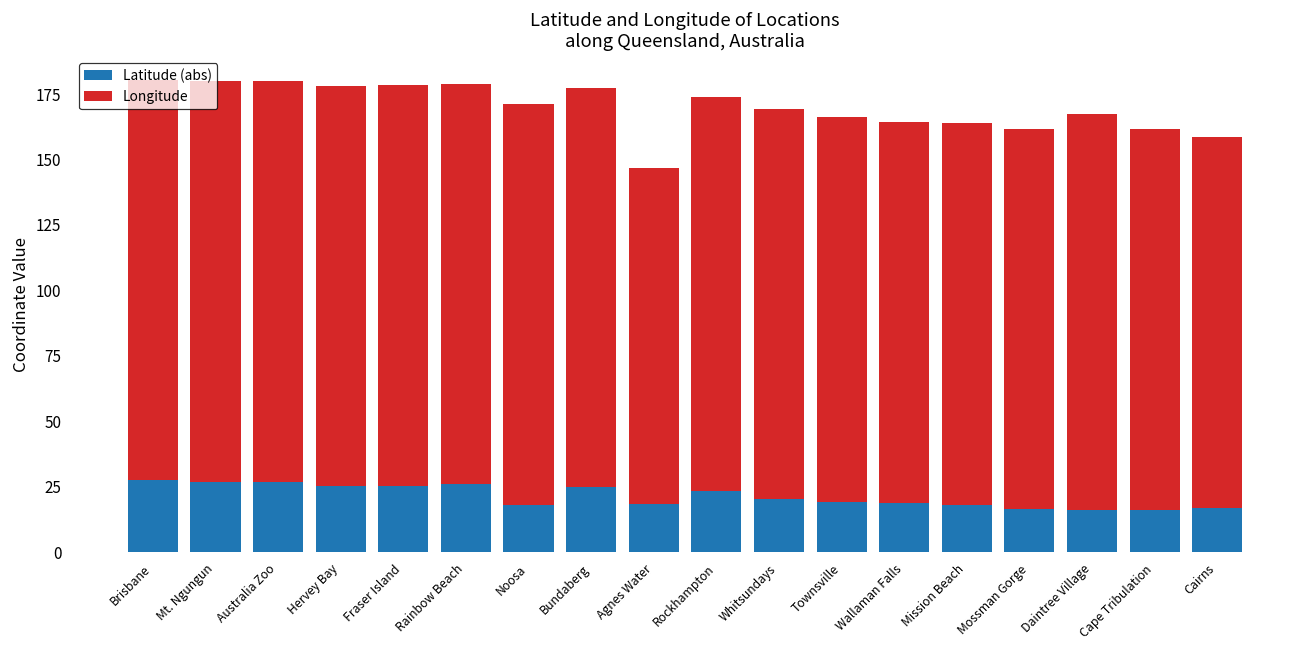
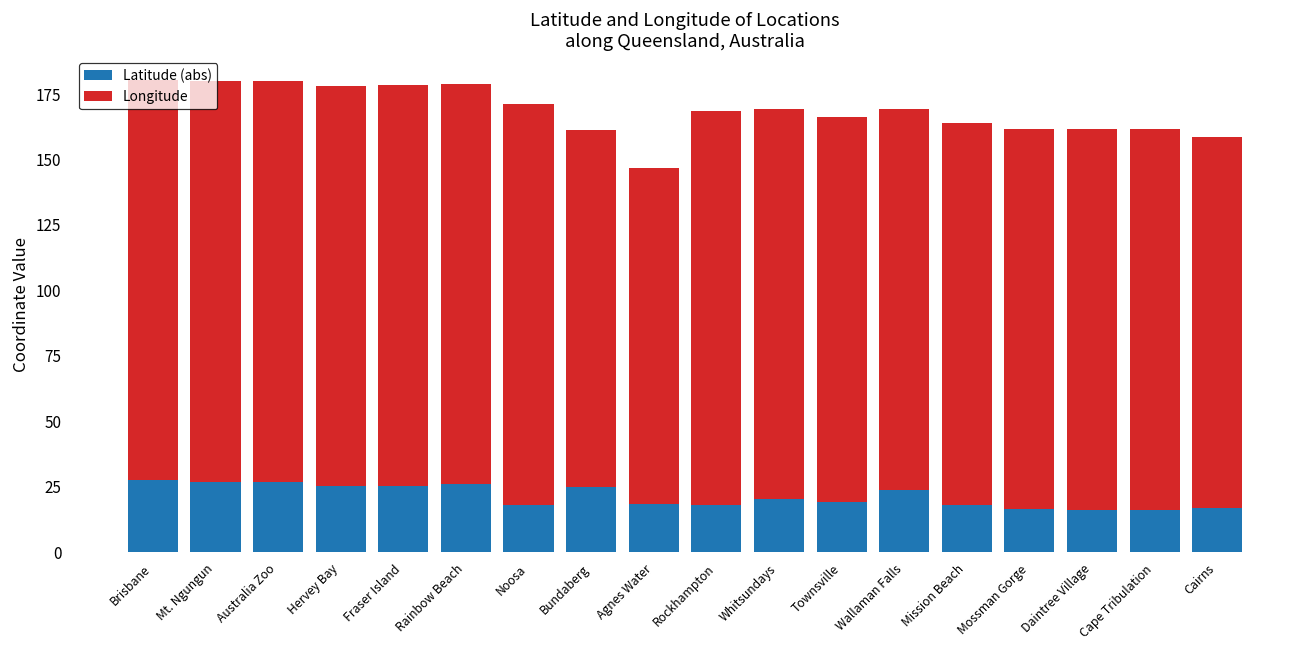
  {
    "Latitude (abs)": {
      "Brisbane": 27,
      "Mt. Ngungun": 27,
      "Australia Zoo": 27,
      "Hervey Bay": 25,
      "Fraser Island": 25,
      "Rainbow Beach": 26,
      "Noosa": 18,
      "Bundaberg": 25,
      "Agnes Water": 18,
-     "Rockhampton": 23,
+     "Rockhampton": 18,
      "Whitsundays": 20,
      "Townsville": 19,
-     "Wallaman Falls": 19,
+     "Wallaman Falls": 24,
      "Mission Beach": 18,
      "Mossman Gorge": 16,
      "Daintree Village": 16,
      "Cape Tribulation": 16,
      "Cairns": 17
    },
    "Longitude": {
      "Australia Zoo": 153,
      "Hervey Bay": 153,
      "Fraser Island": 153,
      "Rainbow Beach": 153,
      "Noosa": 153,
-     "Bundaberg": 152,
+     "Bundaberg": 136,
      "Agnes Water": 128,
      "Rockhampton": 151,
      "Whitsundays": 149,
      "Townsville": 147,
      "Wallaman Falls": 146,
      "Mission Beach": 146,
      "Mossman Gorge": 145,
-     "Daintree Village": 151,
+     "Daintree Village": 145,
      "Cape Tribulation": 145,
      "Cairns": 142
    }
  }
